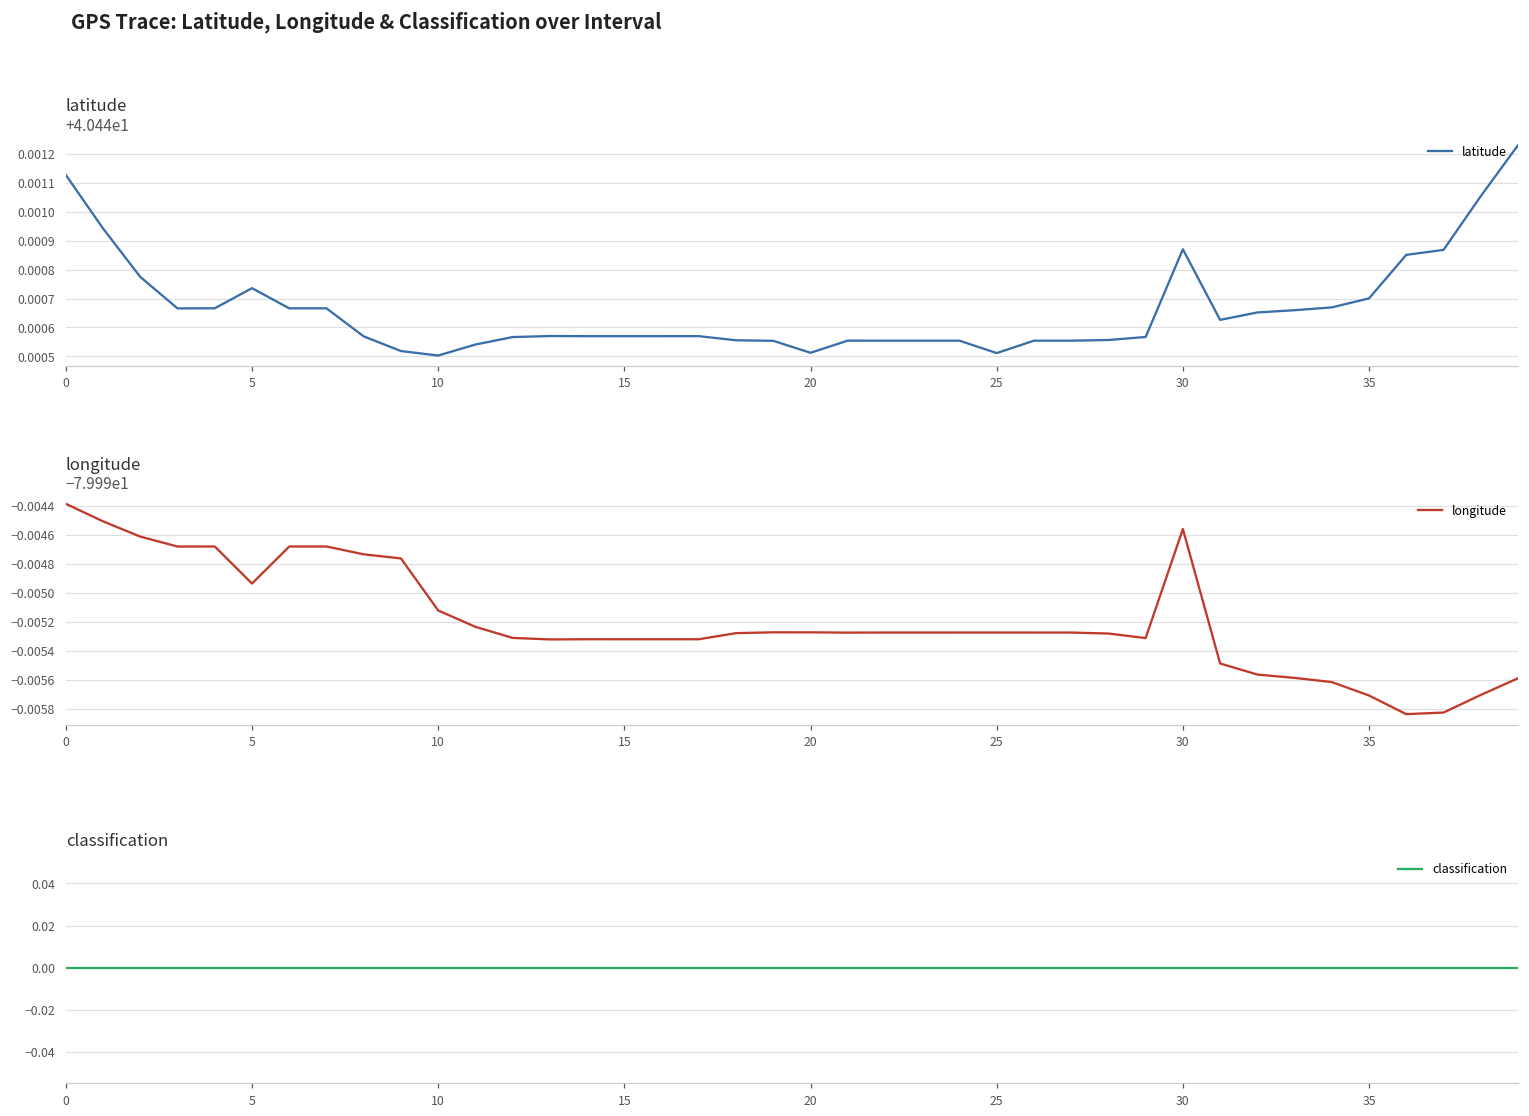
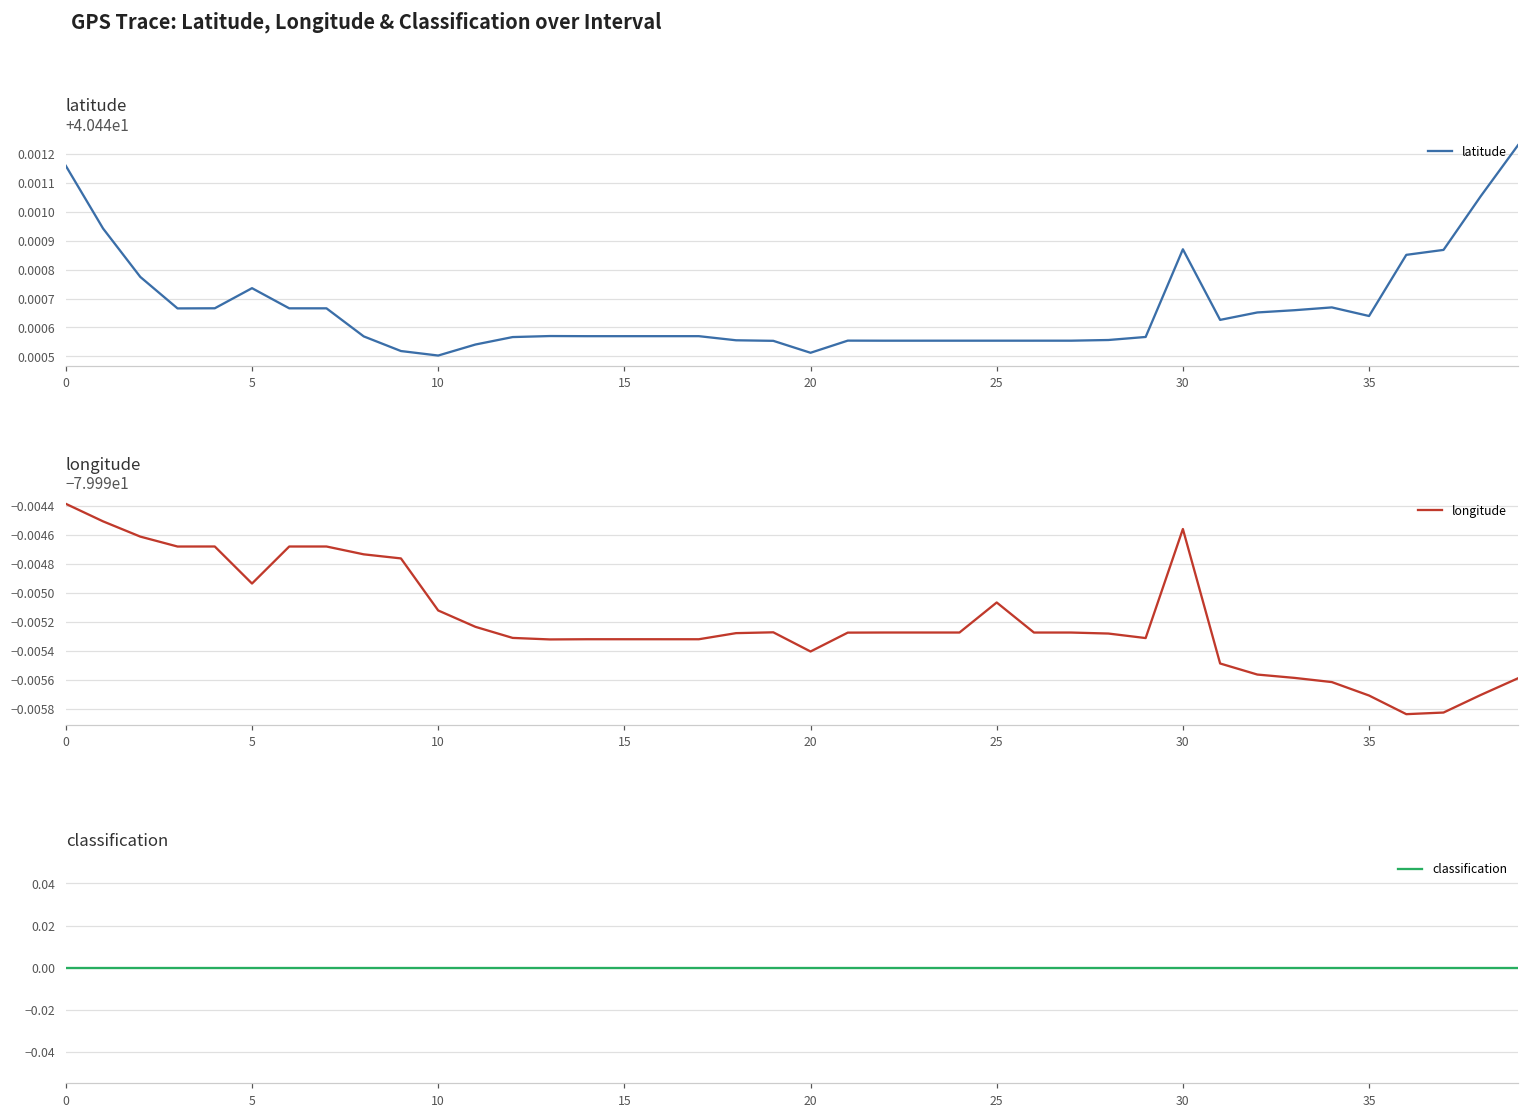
  {
    "latitude": {
-     "0": 40.44113,
+     "0": 40.44116,
      "5": 40.44074,
      "10": 40.44050,
      "15": 40.44057,
      "20": 40.44051,
-     "25": 40.44051,
+     "25": 40.44055,
      "30": 40.44087,
-     "35": 40.44070
+     "35": 40.44064
    },
    "longitude": {
      "0": -79.99439,
      "5": -79.99494,
      "10": -79.99512,
      "15": -79.99532,
-     "20": -79.99527,
-     "25": -79.99527,
+     "20": -79.99541,
+     "25": -79.99507,
      "30": -79.99456,
      "35": -79.99571
    },
    "classification": {
      "0": 0.000,
      "5": 0.000,
      "10": 0.000,
      "15": 0.000,
      "20": 0.000,
      "25": 0.000,
      "30": 0.000,
      "35": 0.000
    }
  }
